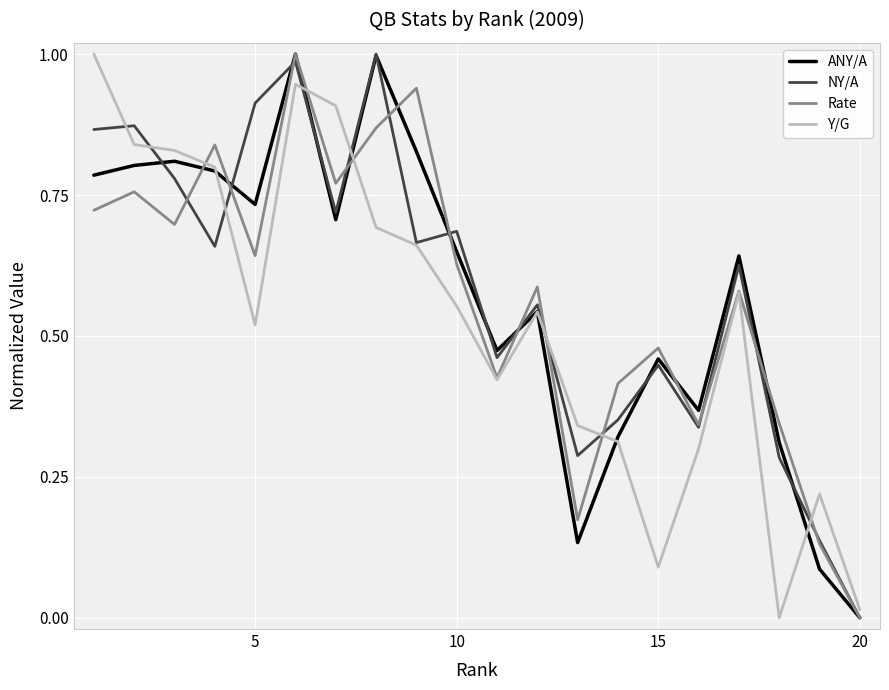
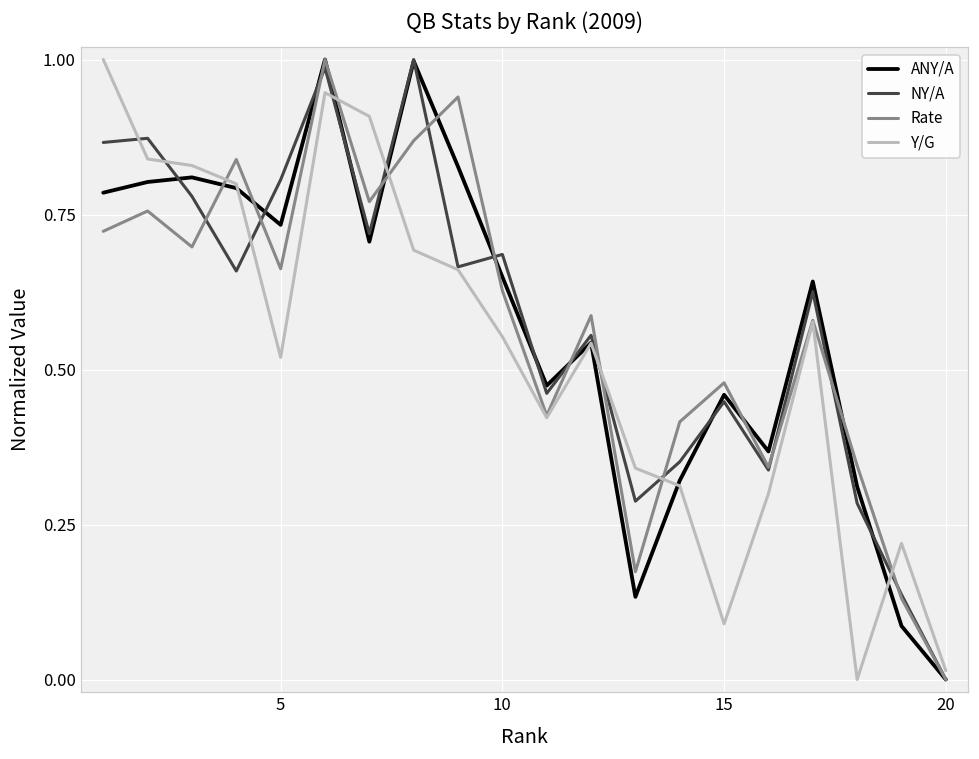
  {
    "ANY/A": {
      "5": 0.73,
      "10": 0.65,
      "15": 0.46
    },
    "NY/A": {
-     "5": 0.91,
+     "5": 0.81,
      "10": 0.69,
      "15": 0.45
    },
    "Rate": {
-     "5": 0.64,
+     "5": 0.66,
      "10": 0.63,
      "15": 0.48
    },
    "Y/G": {
      "5": 0.52,
      "10": 0.55,
      "15": 0.09,
      "20": 0.01
    }
  }
